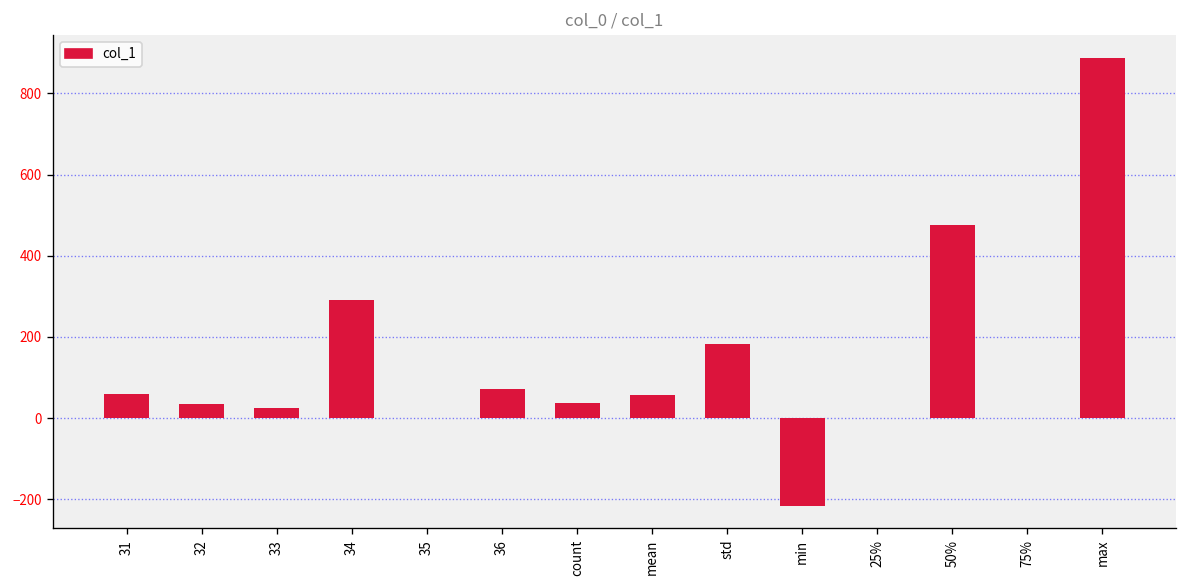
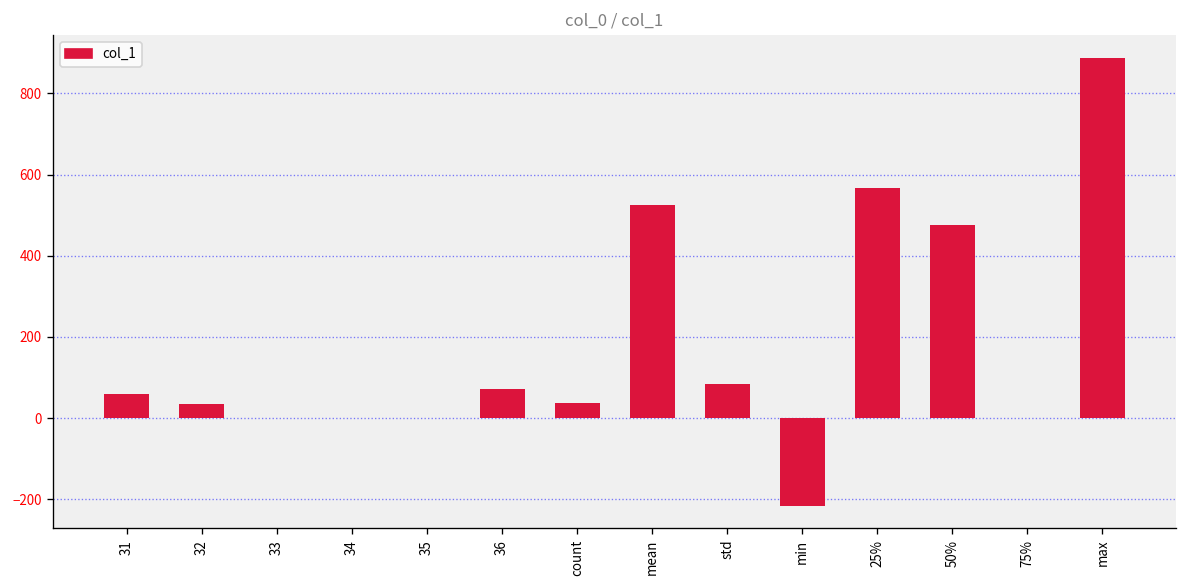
  {
    "31": 60,
    "32": 30,
-   "33": 30,
-   "34": 290,
+   "33": 0,
+   "34": 0,
    "35": 0,
    "36": 70,
    "count": 40,
-   "mean": 60,
-   "std": 180,
+   "mean": 530,
+   "std": 90,
    "min": -220,
-   "25%": 0,
+   "25%": 570,
    "50%": 480,
    "75%": 0,
    "max": 890
  }
